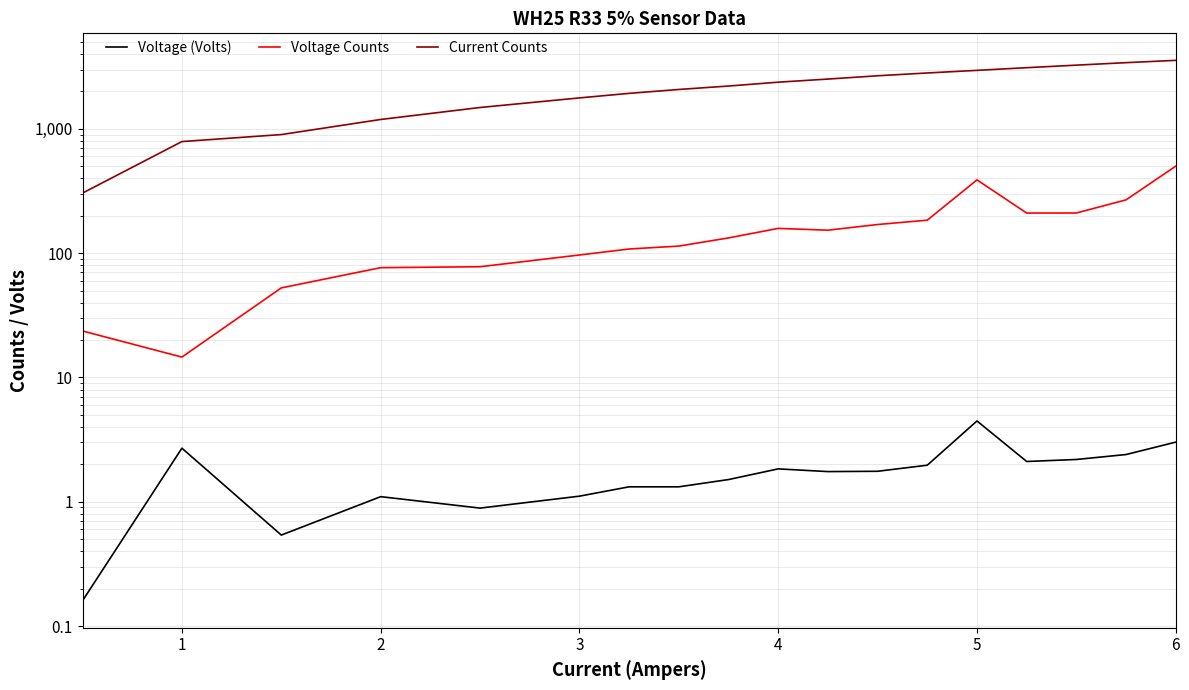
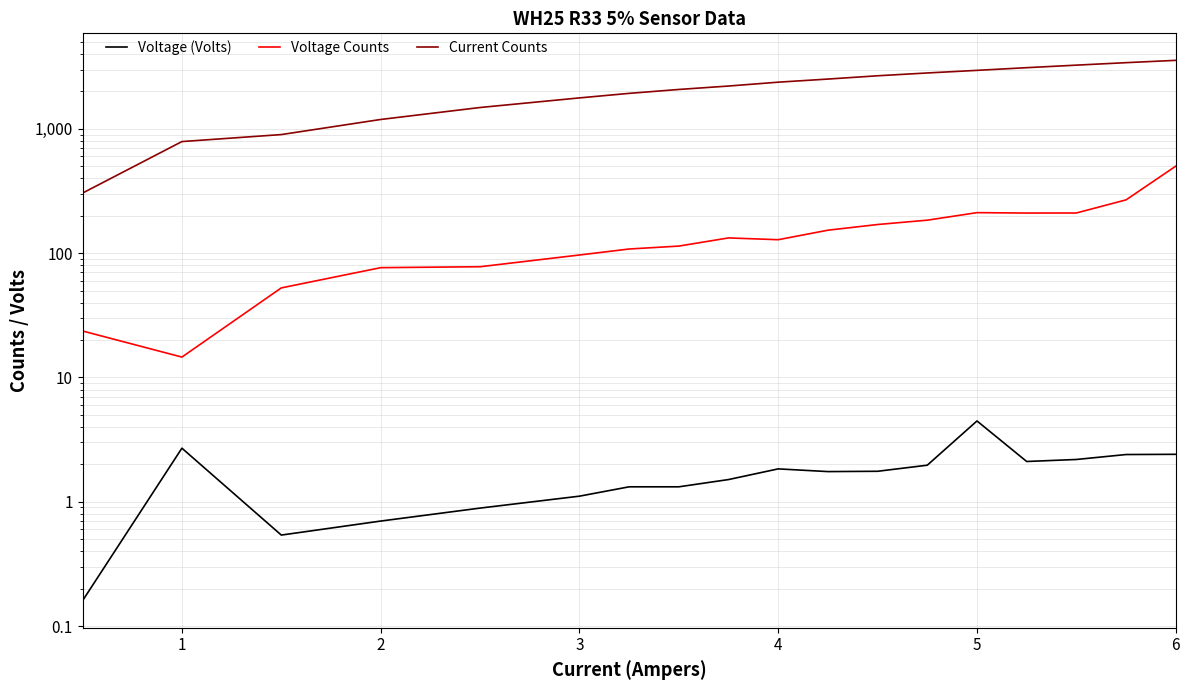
  {
    "Voltage (Volts)": {
      "1": "2.7",
-     "2": "1.1",
+     "2": "0.7",
      "3": "1.1",
      "4": "1.8",
      "5": "4.5",
-     "6": "3.0"
+     "6": "2.4"
    },
    "Voltage Counts": {
      "1": "15",
      "2": "80",
      "3": "100",
-     "4": "160",
-     "5": "390",
+     "4": "130",
+     "5": "210",
      "6": "500"
    },
    "Current Counts": {
      "1": "800",
      "2": "1,200",
      "3": "1,800",
      "4": "2,400",
      "5": "3,000",
      "6": "3,600"
    }
  }
